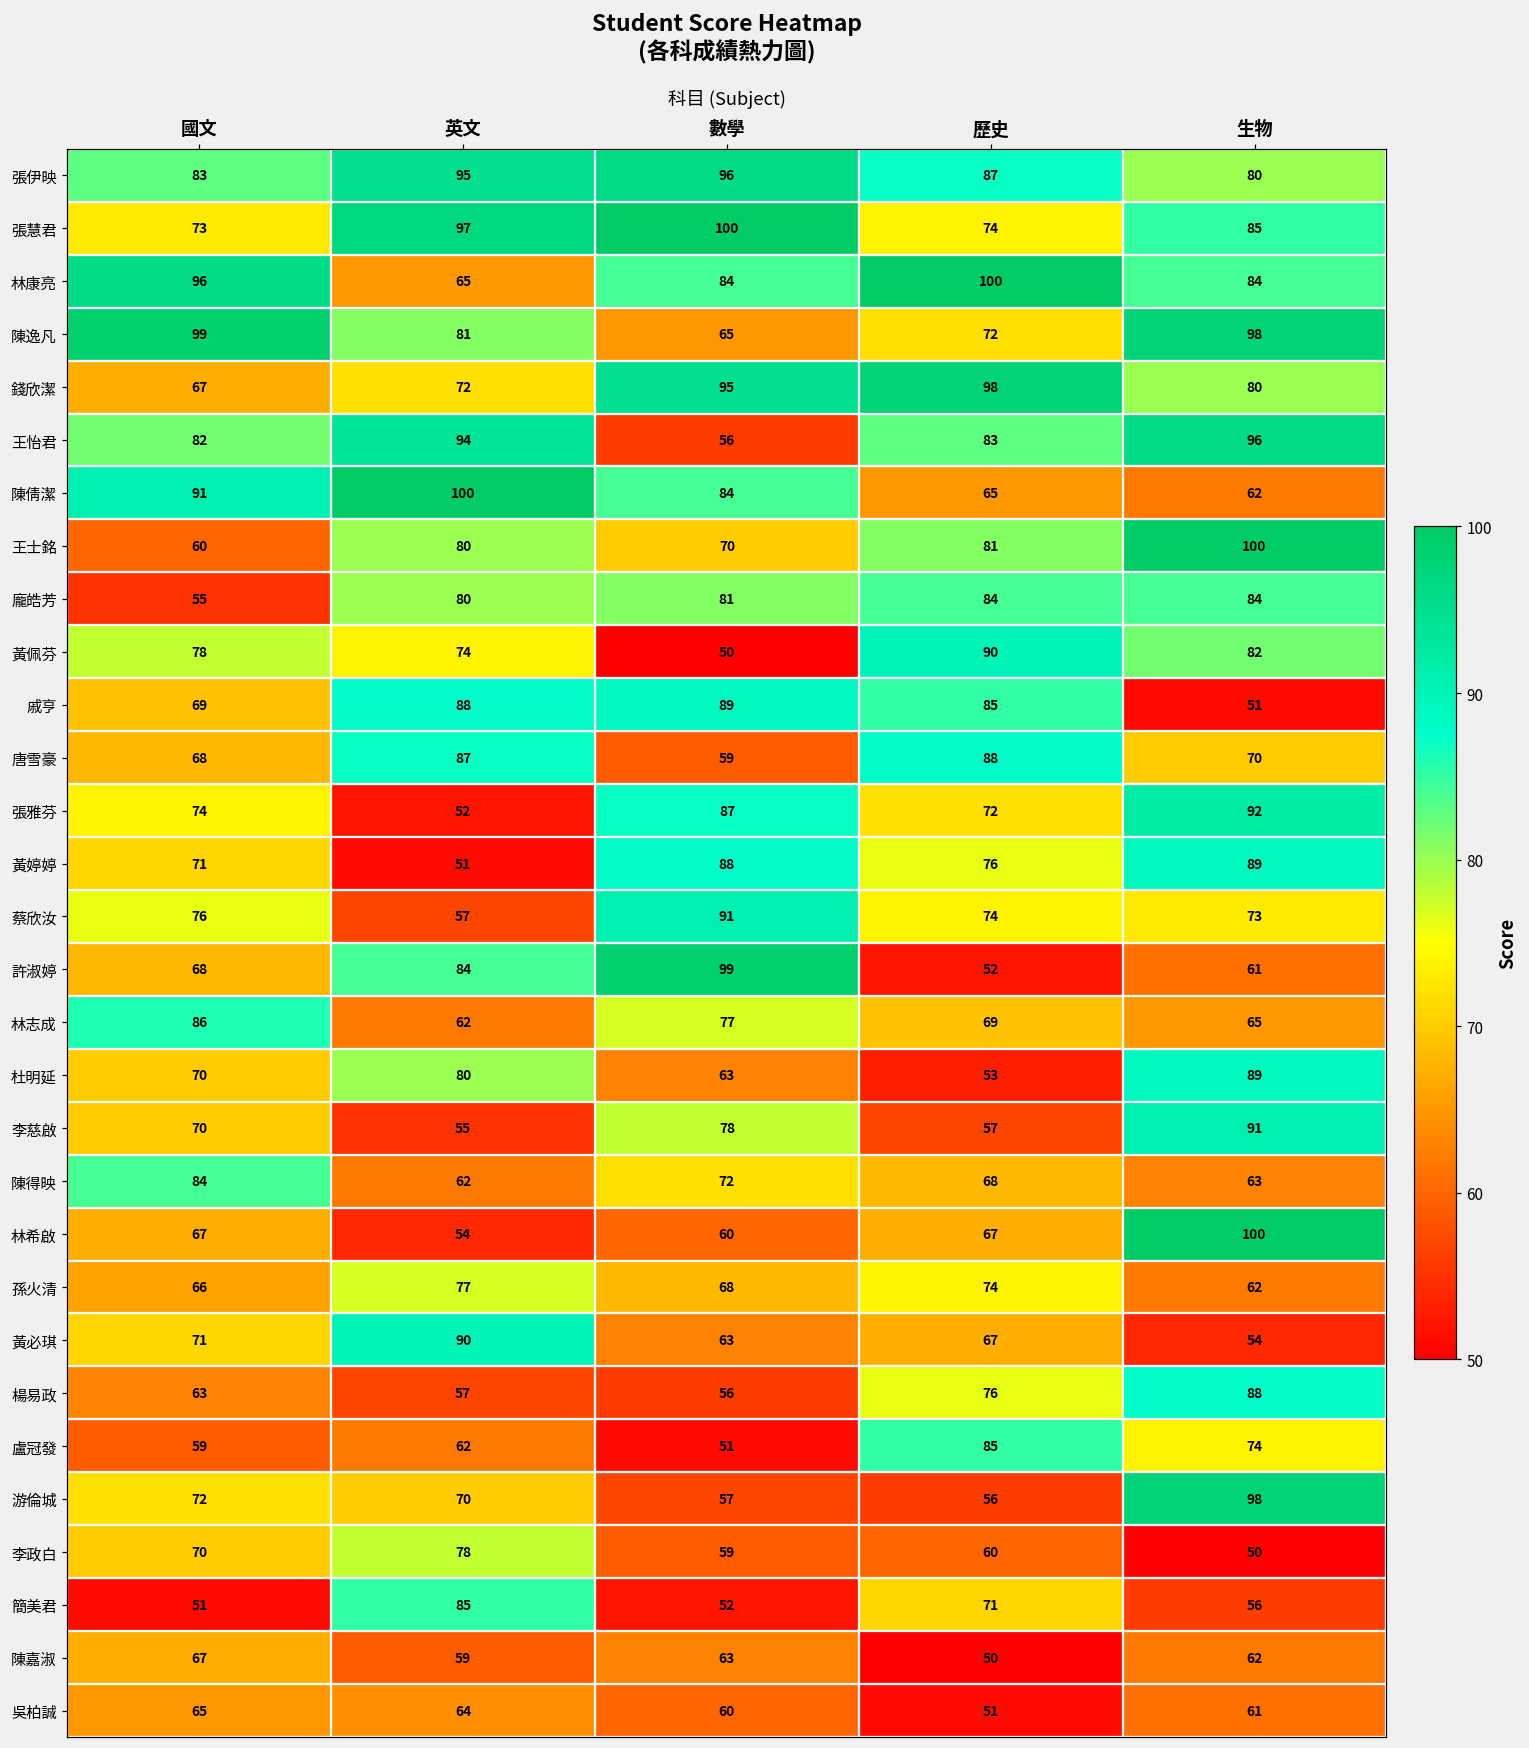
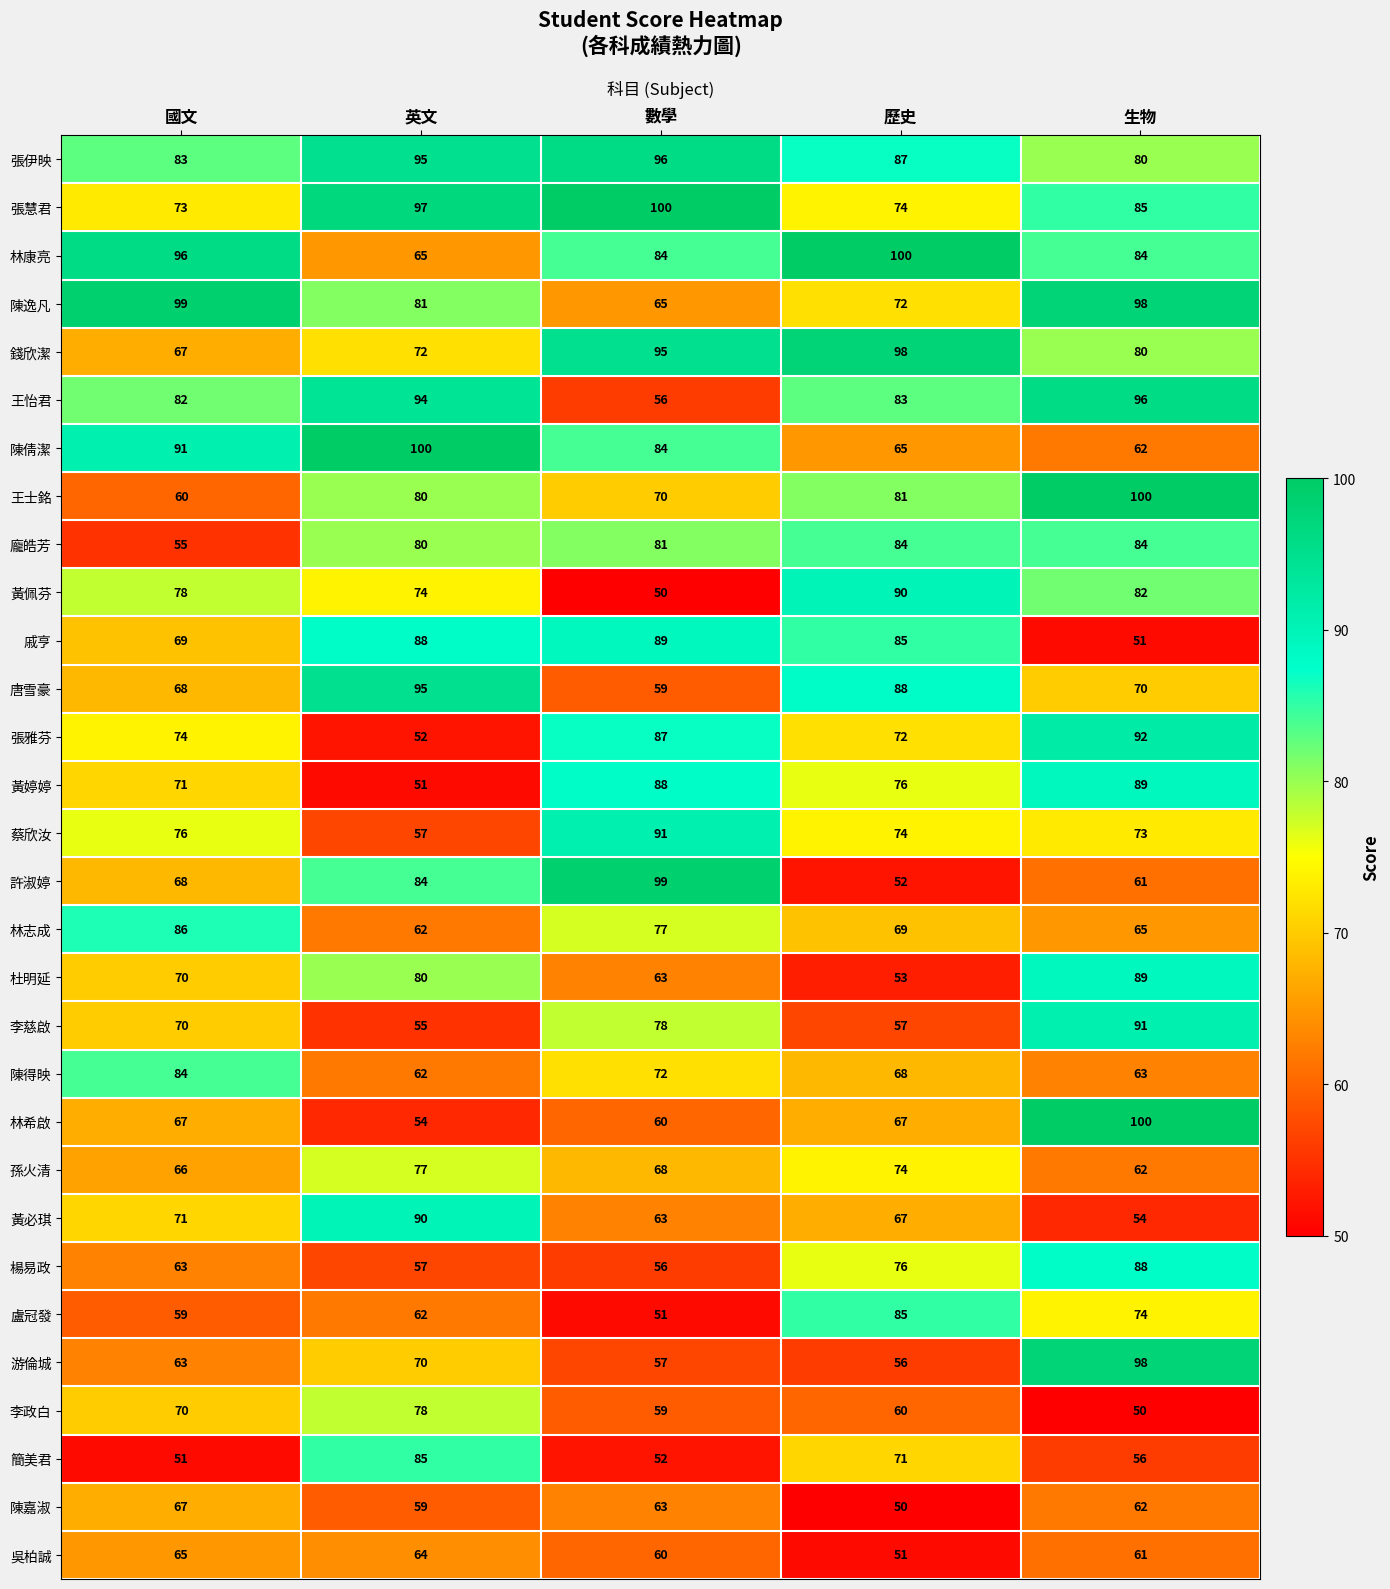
  {
    "張伊映": {
      "國文": 83,
      "英文": 95,
      "數學": 96,
      "歷史": 87,
      "生物": 80
    },
    "張慧君": {
      "國文": 73,
      "英文": 97,
      "數學": 100,
      "歷史": 74,
      "生物": 85
    },
    "林康亮": {
      "國文": 96,
      "英文": 65,
      "數學": 84,
      "歷史": 100,
      "生物": 84
    },
    "陳逸凡": {
      "國文": 99,
      "英文": 81,
      "數學": 65,
      "歷史": 72,
      "生物": 98
    },
    "錢欣潔": {
      "國文": 67,
      "英文": 72,
      "數學": 95,
      "歷史": 98,
      "生物": 80
    },
    "王怡君": {
      "國文": 82,
      "英文": 94,
      "數學": 56,
      "歷史": 83,
      "生物": 96
    },
    "陳倩潔": {
      "國文": 91,
      "英文": 100,
      "數學": 84,
      "歷史": 65,
      "生物": 62
    },
    "王士銘": {
      "國文": 60,
      "英文": 80,
      "數學": 70,
      "歷史": 81,
      "生物": 100
    },
    "龐皓芳": {
      "國文": 55,
      "英文": 80,
      "數學": 81,
      "歷史": 84,
      "生物": 84
    },
    "黃佩芬": {
      "國文": 78,
      "英文": 74,
      "數學": 50,
      "歷史": 90,
      "生物": 82
    },
    "戚亨": {
      "國文": 69,
      "英文": 88,
      "數學": 89,
      "歷史": 85,
      "生物": 51
    },
    "唐雪豪": {
      "國文": 68,
-     "英文": 87,
+     "英文": 95,
      "數學": 59,
      "歷史": 88,
      "生物": 70
    },
    "張雅芬": {
      "國文": 74,
      "英文": 52,
      "數學": 87,
      "歷史": 72,
      "生物": 92
    },
    "黃婷婷": {
      "國文": 71,
      "英文": 51,
      "數學": 88,
      "歷史": 76,
      "生物": 89
    },
    "蔡欣汝": {
      "國文": 76,
      "英文": 57,
      "數學": 91,
      "歷史": 74,
      "生物": 73
    },
    "許淑婷": {
      "國文": 68,
      "英文": 84,
      "數學": 99,
      "歷史": 52,
      "生物": 61
    },
    "林志成": {
      "國文": 86,
      "英文": 62,
      "數學": 77,
      "歷史": 69,
      "生物": 65
    },
    "杜明延": {
      "國文": 70,
      "英文": 80,
      "數學": 63,
      "歷史": 53,
      "生物": 89
    },
    "李慈啟": {
      "國文": 70,
      "英文": 55,
      "數學": 78,
      "歷史": 57,
      "生物": 91
    },
    "陳得映": {
      "國文": 84,
      "英文": 62,
      "數學": 72,
      "歷史": 68,
      "生物": 63
    },
    "林希啟": {
      "國文": 67,
      "英文": 54,
      "數學": 60,
      "歷史": 67,
      "生物": 100
    },
    "孫火清": {
      "國文": 66,
      "英文": 77,
      "數學": 68,
      "歷史": 74,
      "生物": 62
    },
    "黃必琪": {
      "國文": 71,
      "英文": 90,
      "數學": 63,
      "歷史": 67,
      "生物": 54
    },
    "楊易政": {
      "國文": 63,
      "英文": 57,
      "數學": 56,
      "歷史": 76,
      "生物": 88
    },
    "盧冠發": {
      "國文": 59,
      "英文": 62,
      "數學": 51,
      "歷史": 85,
      "生物": 74
    },
    "游倫城": {
-     "國文": 72,
+     "國文": 63,
      "英文": 70,
      "數學": 57,
      "歷史": 56,
      "生物": 98
    },
    "李政白": {
      "國文": 70,
      "英文": 78,
      "數學": 59,
      "歷史": 60,
      "生物": 50
    },
    "簡美君": {
      "國文": 51,
      "英文": 85,
      "數學": 52,
      "歷史": 71,
      "生物": 56
    },
    "陳嘉淑": {
      "國文": 67,
      "英文": 59,
      "數學": 63,
      "歷史": 50,
      "生物": 62
    },
    "吳柏誠": {
      "國文": 65,
      "英文": 64,
      "數學": 60,
      "歷史": 51,
      "生物": 61
    }
  }
